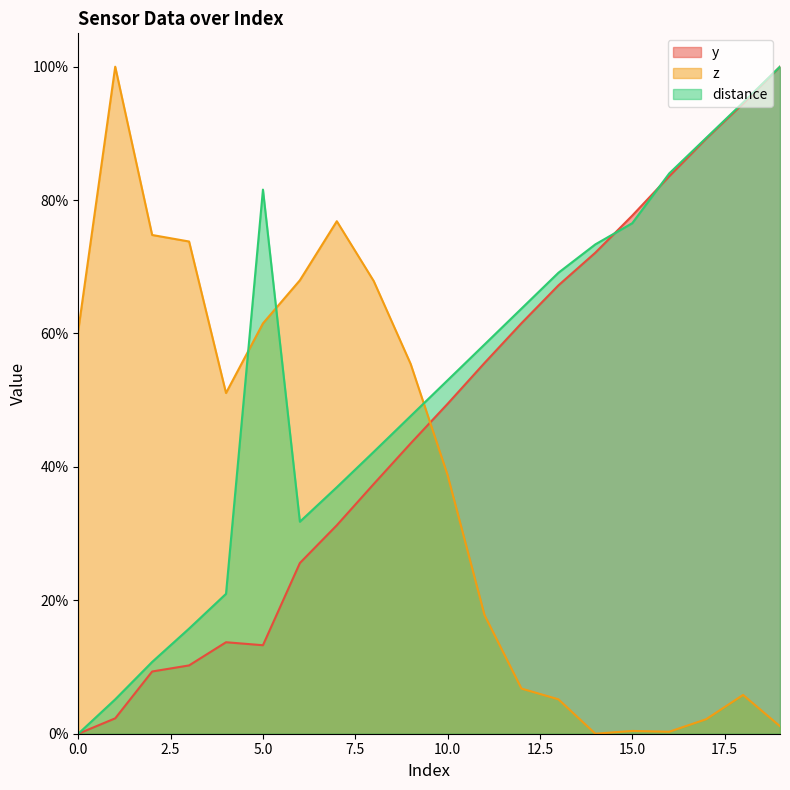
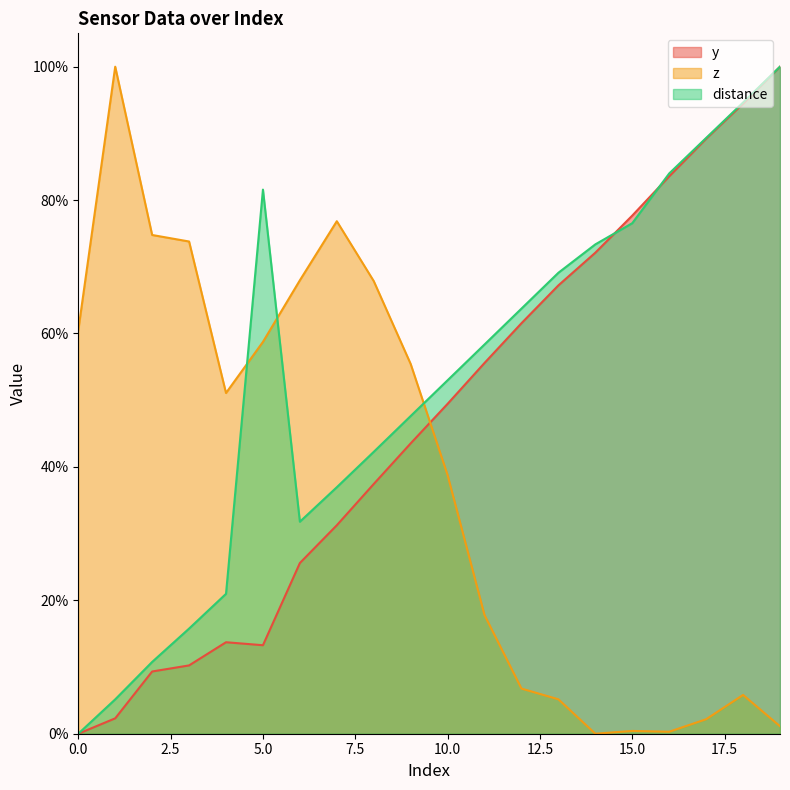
  {
    "y": {
      "5.0": "13%",
      "10.0": "49%",
      "15.0": "78%"
    },
    "z": {
      "0.0": "60%",
-     "5.0": "62%",
+     "5.0": "59%",
      "10.0": "39%",
      "15.0": "0%"
    },
    "distance": {
      "5.0": "82%",
      "10.0": "53%",
      "15.0": "77%"
    }
  }
